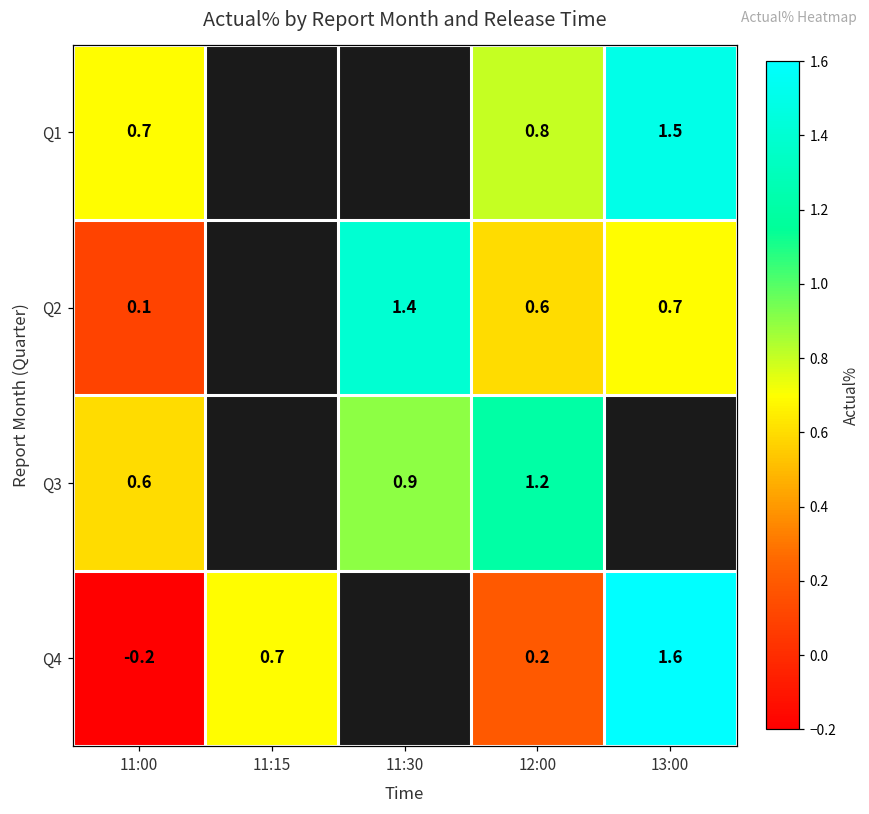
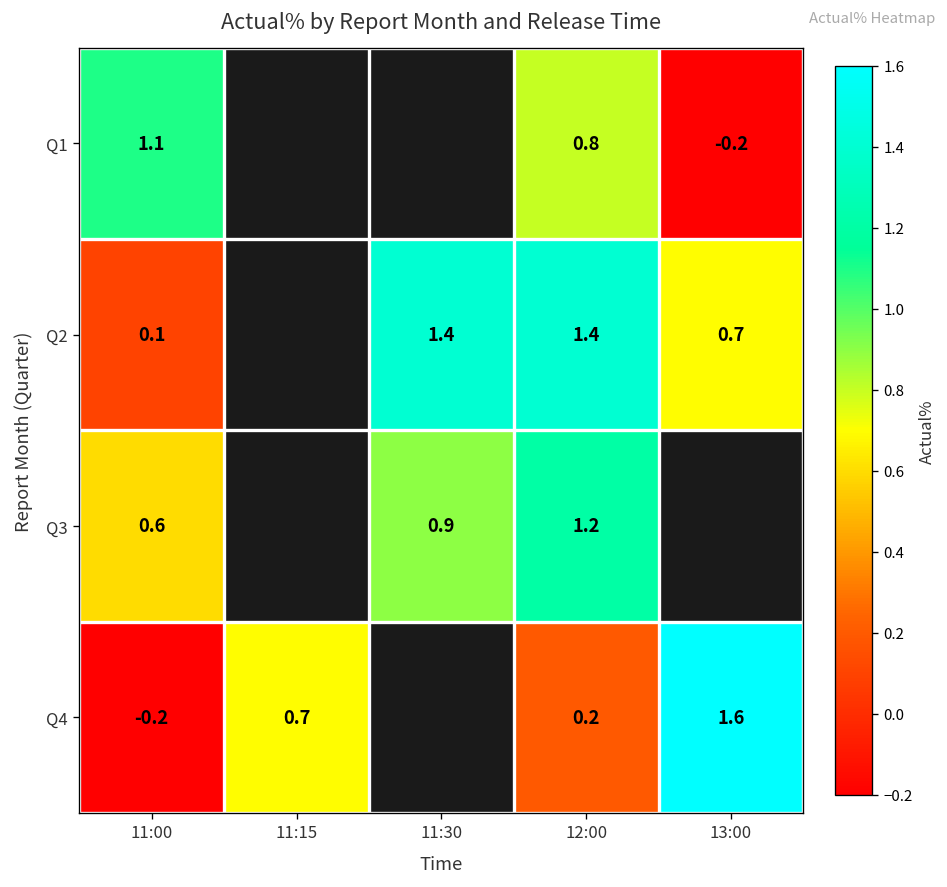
  {
    "Q1": {
-     "11:00": 0.7,
+     "11:00": 1.1,
      "12:00": 0.8,
-     "13:00": 1.5
+     "13:00": -0.2
    },
    "Q2": {
      "11:00": 0.1,
      "11:30": 1.4,
-     "12:00": 0.6,
+     "12:00": 1.4,
      "13:00": 0.7
    },
    "Q3": {
      "11:00": 0.6,
      "11:30": 0.9,
      "12:00": 1.2
    },
    "Q4": {
      "11:00": -0.2,
      "11:15": 0.7,
      "12:00": 0.2,
      "13:00": 1.6
    }
  }
